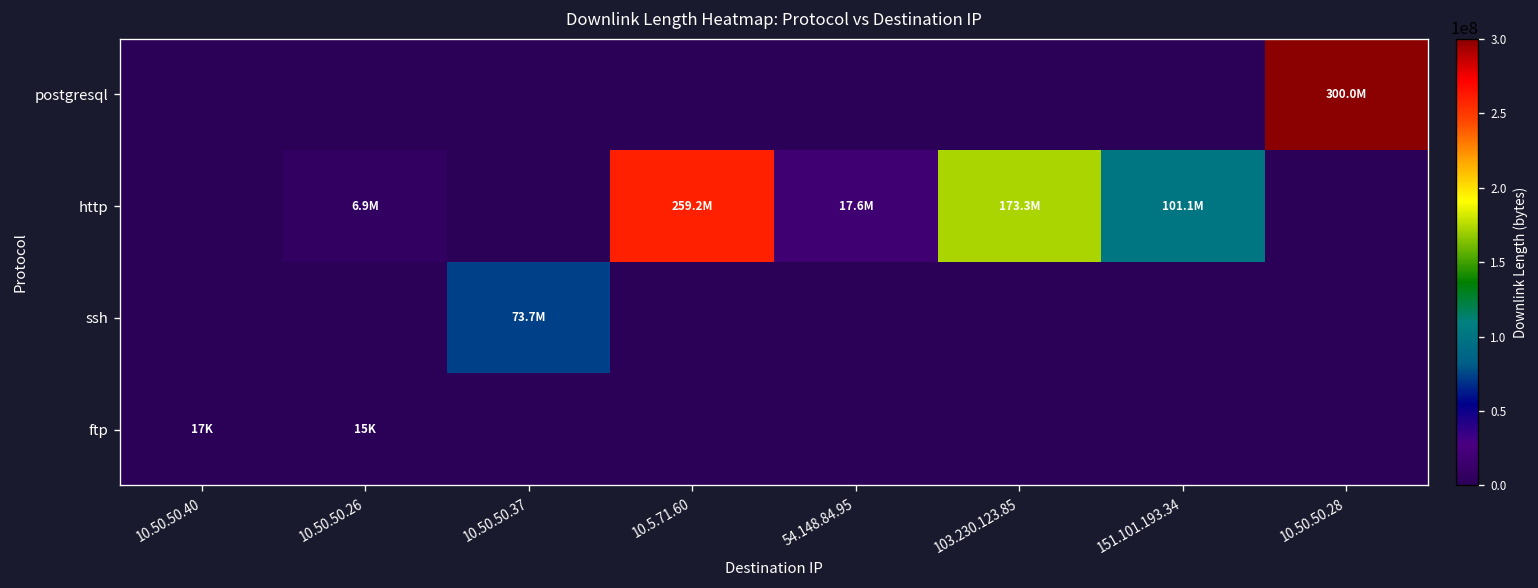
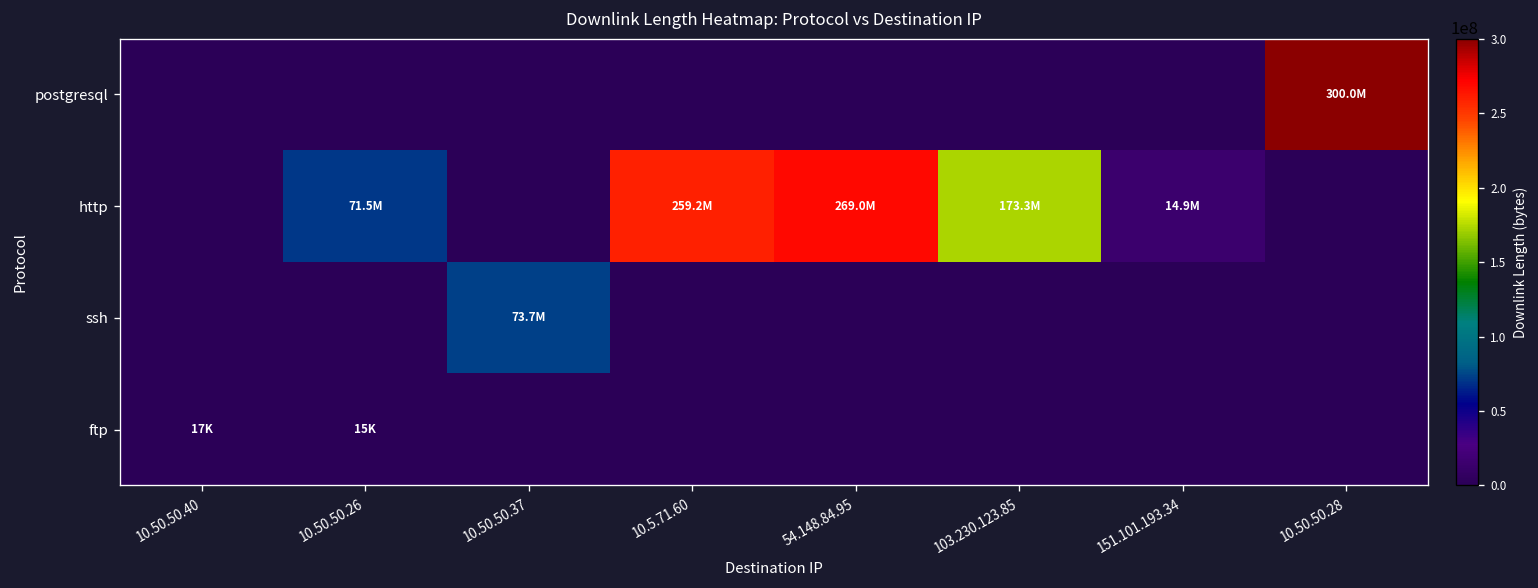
  {
    "postgresql": {
      "10.50.50.28": "300.0M"
    },
    "http": {
-     "10.50.50.26": "6.9M",
+     "10.50.50.26": "71.5M",
      "10.5.71.60": "259.2M",
-     "54.148.84.95": "17.6M",
+     "54.148.84.95": "269.0M",
      "103.230.123.85": "173.3M",
-     "151.101.193.34": "101.1M"
+     "151.101.193.34": "14.9M"
    },
    "ssh": {
      "10.50.50.37": "73.7M"
    },
    "ftp": {
      "10.50.50.40": "17K",
      "10.50.50.26": "15K"
    }
  }
